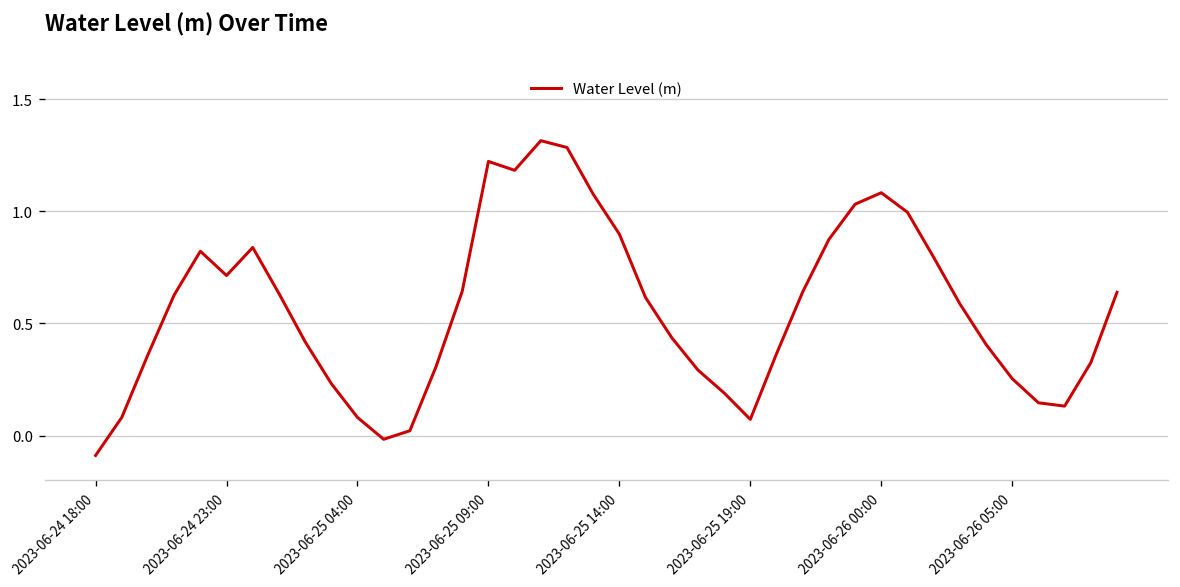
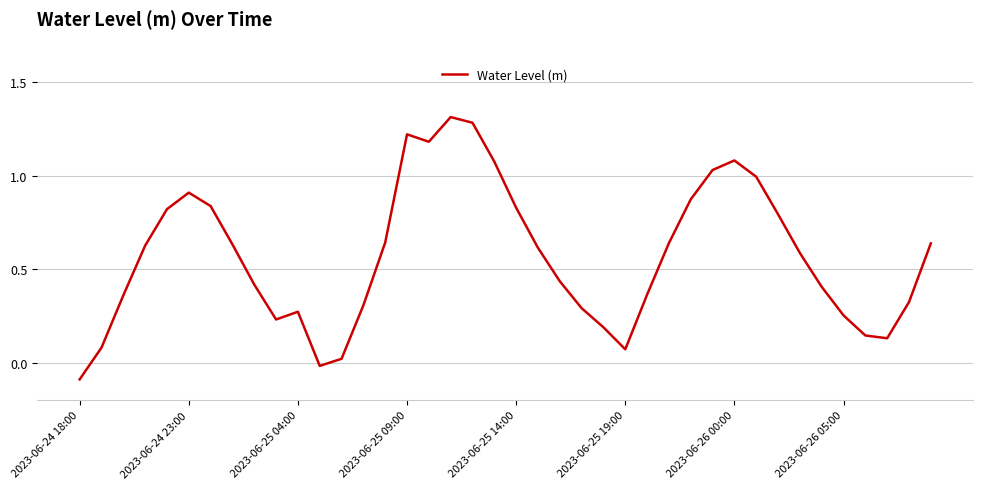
  {
    "2023-06-24 18:00": -0.09,
-   "2023-06-24 23:00": 0.71,
-   "2023-06-25 04:00": 0.08,
+   "2023-06-24 23:00": 0.91,
+   "2023-06-25 04:00": 0.27,
    "2023-06-25 09:00": 1.22,
-   "2023-06-25 14:00": 0.90,
+   "2023-06-25 14:00": 0.83,
    "2023-06-25 19:00": 0.07,
    "2023-06-26 00:00": 1.08,
    "2023-06-26 05:00": 0.25
  }
